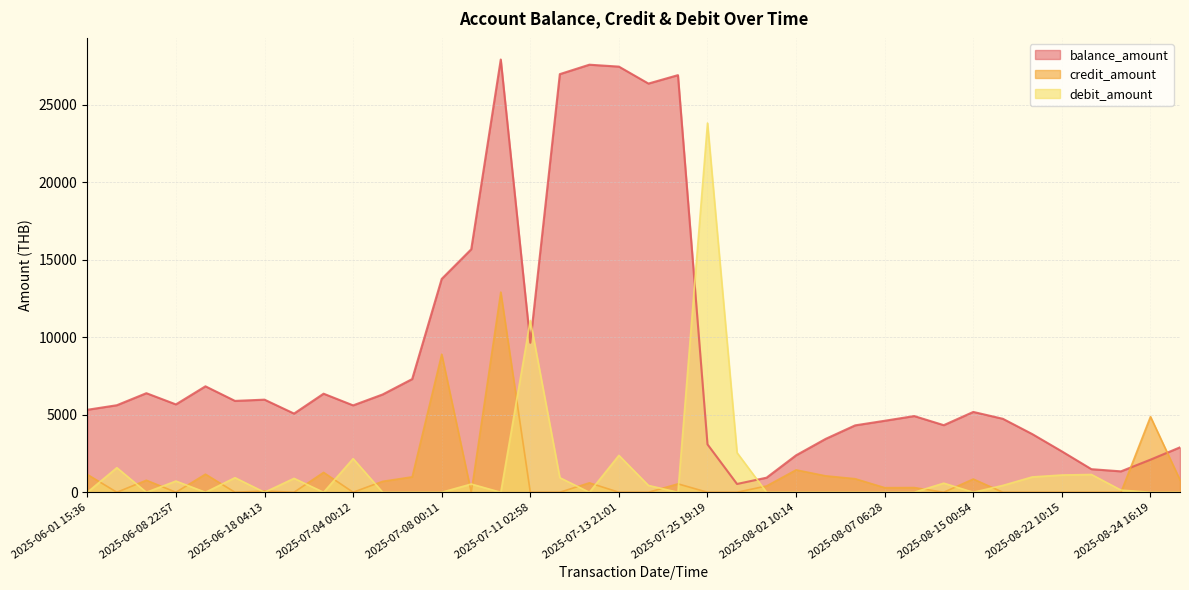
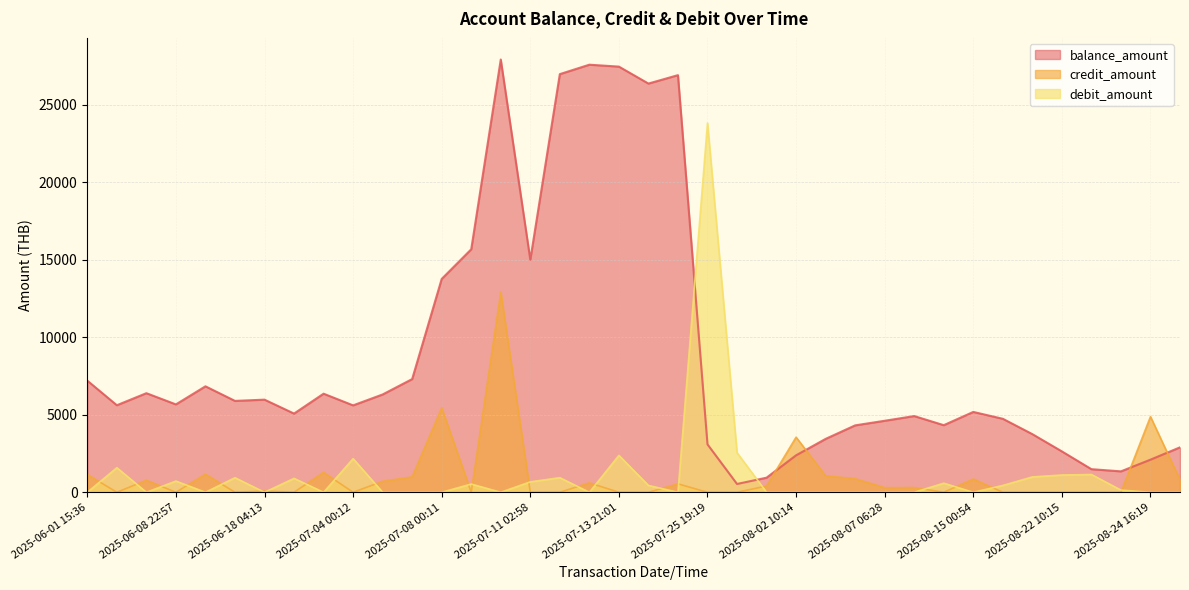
  {
    "balance_amount": {
-     "2025-06-01 15:36": 5300,
+     "2025-06-01 15:36": 7200,
      "2025-06-08 22:57": 5700,
      "2025-06-18 04:13": 6000,
      "2025-07-04 00:12": 5600,
      "2025-07-08 00:11": 13800,
-     "2025-07-11 02:58": 9600,
+     "2025-07-11 02:58": 15000,
      "2025-07-13 21:01": 27500,
      "2025-07-25 19:19": 3100,
      "2025-08-02 10:14": 2400,
      "2025-08-07 06:28": 4600,
      "2025-08-15 00:54": 5200,
      "2025-08-22 10:15": 2600,
      "2025-08-24 16:19": 2100
    },
    "credit_amount": {
      "2025-06-01 15:36": 1200,
      "2025-06-08 22:57": 0,
      "2025-07-04 00:12": 0,
-     "2025-07-08 00:11": 8900,
+     "2025-07-08 00:11": 5400,
      "2025-07-11 02:58": 0,
      "2025-07-13 21:01": 0,
      "2025-07-25 19:19": 0,
-     "2025-08-02 10:14": 1400,
+     "2025-08-02 10:14": 3600,
      "2025-08-07 06:28": 300,
      "2025-08-15 00:54": 900,
      "2025-08-22 10:15": 0,
      "2025-08-24 16:19": 4900
    },
    "debit_amount": {
      "2025-06-01 15:36": 0,
      "2025-06-08 22:57": 700,
      "2025-07-04 00:12": 2200,
      "2025-07-08 00:11": 0,
-     "2025-07-11 02:58": 11100,
+     "2025-07-11 02:58": 700,
      "2025-07-13 21:01": 2400,
      "2025-07-25 19:19": 23800,
      "2025-08-02 10:14": 0,
      "2025-08-07 06:28": 0,
      "2025-08-15 00:54": 0,
      "2025-08-22 10:15": 1100,
      "2025-08-24 16:19": 0
    }
  }
